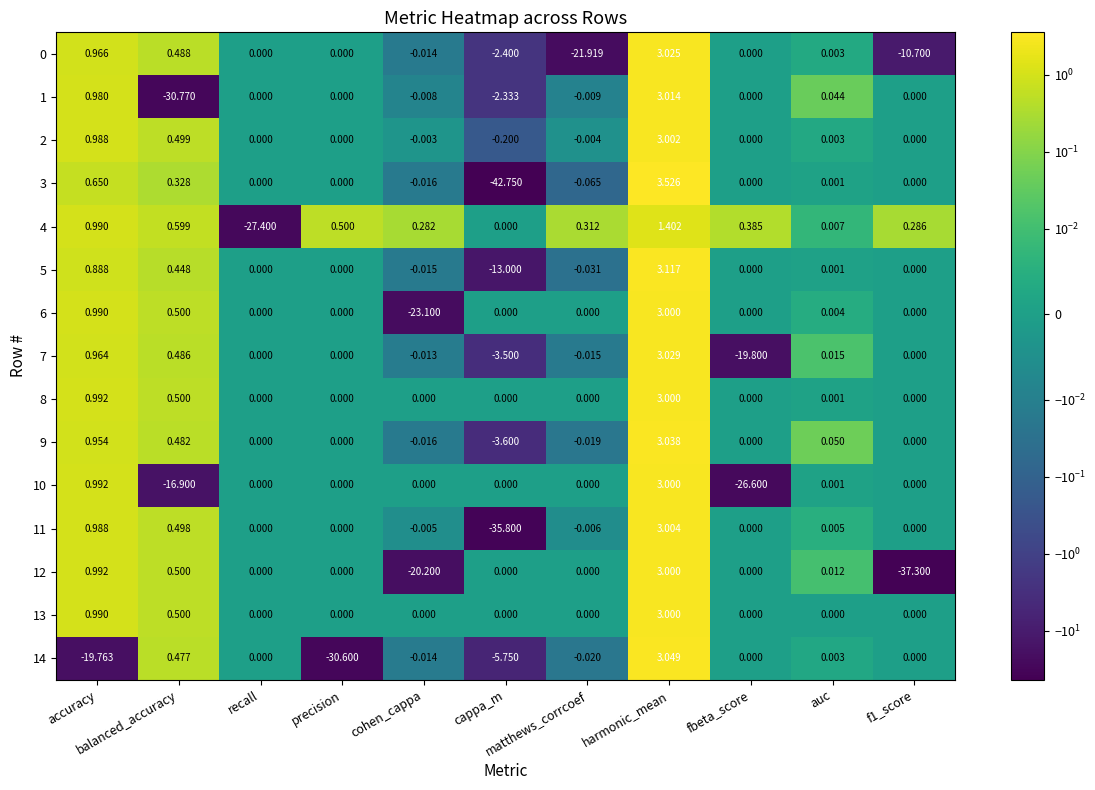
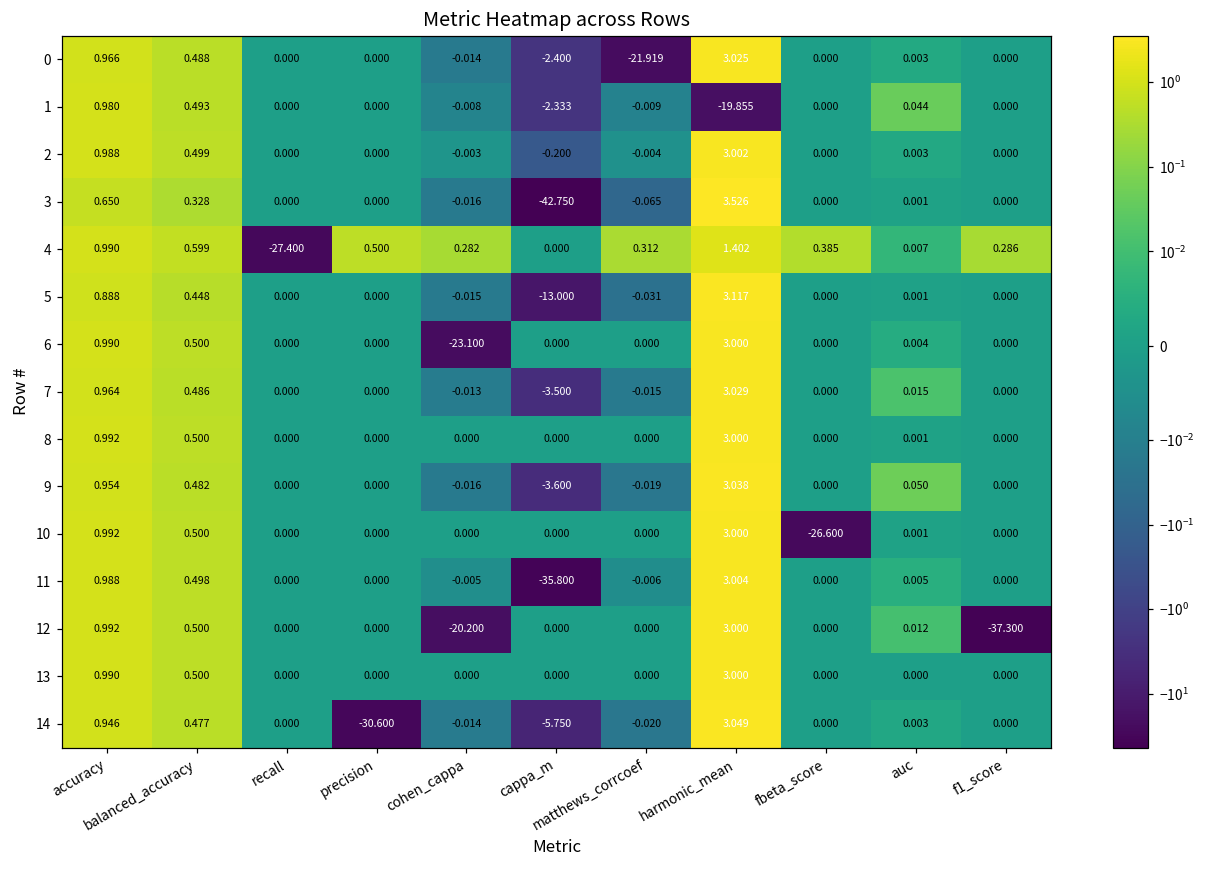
  {
    "0": {
      "accuracy": 0.966,
      "balanced_accuracy": 0.488,
      "recall": 0.000,
      "precision": 0.000,
      "cohen_cappa": -0.014,
      "cappa_m": -2.400,
      "matthews_corrcoef": -21.919,
      "harmonic_mean": 3.025,
      "fbeta_score": 0.000,
      "auc": 0.003,
-     "f1_score": -10.700
+     "f1_score": 0.000
    },
    "1": {
      "accuracy": 0.980,
-     "balanced_accuracy": -30.770,
+     "balanced_accuracy": 0.493,
      "recall": 0.000,
      "precision": 0.000,
      "cohen_cappa": -0.008,
      "cappa_m": -2.333,
      "matthews_corrcoef": -0.009,
-     "harmonic_mean": 3.014,
+     "harmonic_mean": -19.855,
      "fbeta_score": 0.000,
      "auc": 0.044,
      "f1_score": 0.000
    },
    "2": {
      "accuracy": 0.988,
      "balanced_accuracy": 0.499,
      "recall": 0.000,
      "precision": 0.000,
      "cohen_cappa": -0.003,
      "cappa_m": -0.200,
      "matthews_corrcoef": -0.004,
      "harmonic_mean": 3.002,
      "fbeta_score": 0.000,
      "auc": 0.003,
      "f1_score": 0.000
    },
    "3": {
      "accuracy": 0.650,
      "balanced_accuracy": 0.328,
      "recall": 0.000,
      "precision": 0.000,
      "cohen_cappa": -0.016,
      "cappa_m": -42.750,
      "matthews_corrcoef": -0.065,
      "harmonic_mean": 3.526,
      "fbeta_score": 0.000,
      "auc": 0.001,
      "f1_score": 0.000
    },
    "4": {
      "accuracy": 0.990,
      "balanced_accuracy": 0.599,
      "recall": -27.400,
      "precision": 0.500,
      "cohen_cappa": 0.282,
      "cappa_m": 0.000,
      "matthews_corrcoef": 0.312,
      "harmonic_mean": 1.402,
      "fbeta_score": 0.385,
      "auc": 0.007,
      "f1_score": 0.286
    },
    "5": {
      "accuracy": 0.888,
      "balanced_accuracy": 0.448,
      "recall": 0.000,
      "precision": 0.000,
      "cohen_cappa": -0.015,
      "cappa_m": -13.000,
      "matthews_corrcoef": -0.031,
      "harmonic_mean": 3.117,
      "fbeta_score": 0.000,
      "auc": 0.001,
      "f1_score": 0.000
    },
    "6": {
      "accuracy": 0.990,
      "balanced_accuracy": 0.500,
      "recall": 0.000,
      "precision": 0.000,
      "cohen_cappa": -23.100,
      "cappa_m": 0.000,
      "matthews_corrcoef": 0.000,
      "harmonic_mean": 3.000,
      "fbeta_score": 0.000,
      "auc": 0.004,
      "f1_score": 0.000
    },
    "7": {
      "accuracy": 0.964,
      "balanced_accuracy": 0.486,
      "recall": 0.000,
      "precision": 0.000,
      "cohen_cappa": -0.013,
      "cappa_m": -3.500,
      "matthews_corrcoef": -0.015,
      "harmonic_mean": 3.029,
-     "fbeta_score": -19.800,
+     "fbeta_score": 0.000,
      "auc": 0.015,
      "f1_score": 0.000
    },
    "8": {
      "accuracy": 0.992,
      "balanced_accuracy": 0.500,
      "recall": 0.000,
      "precision": 0.000,
      "cohen_cappa": 0.000,
      "cappa_m": 0.000,
      "matthews_corrcoef": 0.000,
      "harmonic_mean": 3.000,
      "fbeta_score": 0.000,
      "auc": 0.001,
      "f1_score": 0.000
    },
    "9": {
      "accuracy": 0.954,
      "balanced_accuracy": 0.482,
      "recall": 0.000,
      "precision": 0.000,
      "cohen_cappa": -0.016,
      "cappa_m": -3.600,
      "matthews_corrcoef": -0.019,
      "harmonic_mean": 3.038,
      "fbeta_score": 0.000,
      "auc": 0.050,
      "f1_score": 0.000
    },
    "10": {
      "accuracy": 0.992,
-     "balanced_accuracy": -16.900,
+     "balanced_accuracy": 0.500,
      "recall": 0.000,
      "precision": 0.000,
      "cohen_cappa": 0.000,
      "cappa_m": 0.000,
      "matthews_corrcoef": 0.000,
      "harmonic_mean": 3.000,
      "fbeta_score": -26.600,
      "auc": 0.001,
      "f1_score": 0.000
    },
    "11": {
      "accuracy": 0.988,
      "balanced_accuracy": 0.498,
      "recall": 0.000,
      "precision": 0.000,
      "cohen_cappa": -0.005,
      "cappa_m": -35.800,
      "matthews_corrcoef": -0.006,
      "harmonic_mean": 3.004,
      "fbeta_score": 0.000,
      "auc": 0.005,
      "f1_score": 0.000
    },
    "12": {
      "accuracy": 0.992,
      "balanced_accuracy": 0.500,
      "recall": 0.000,
      "precision": 0.000,
      "cohen_cappa": -20.200,
      "cappa_m": 0.000,
      "matthews_corrcoef": 0.000,
      "harmonic_mean": 3.000,
      "fbeta_score": 0.000,
      "auc": 0.012,
      "f1_score": -37.300
    },
    "13": {
      "accuracy": 0.990,
      "balanced_accuracy": 0.500,
      "recall": 0.000,
      "precision": 0.000,
      "cohen_cappa": 0.000,
      "cappa_m": 0.000,
      "matthews_corrcoef": 0.000,
      "harmonic_mean": 3.000,
      "fbeta_score": 0.000,
      "auc": 0.000,
      "f1_score": 0.000
    },
    "14": {
-     "accuracy": -19.763,
+     "accuracy": 0.946,
      "balanced_accuracy": 0.477,
      "recall": 0.000,
      "precision": -30.600,
      "cohen_cappa": -0.014,
      "cappa_m": -5.750,
      "matthews_corrcoef": -0.020,
      "harmonic_mean": 3.049,
      "fbeta_score": 0.000,
      "auc": 0.003,
      "f1_score": 0.000
    }
  }
